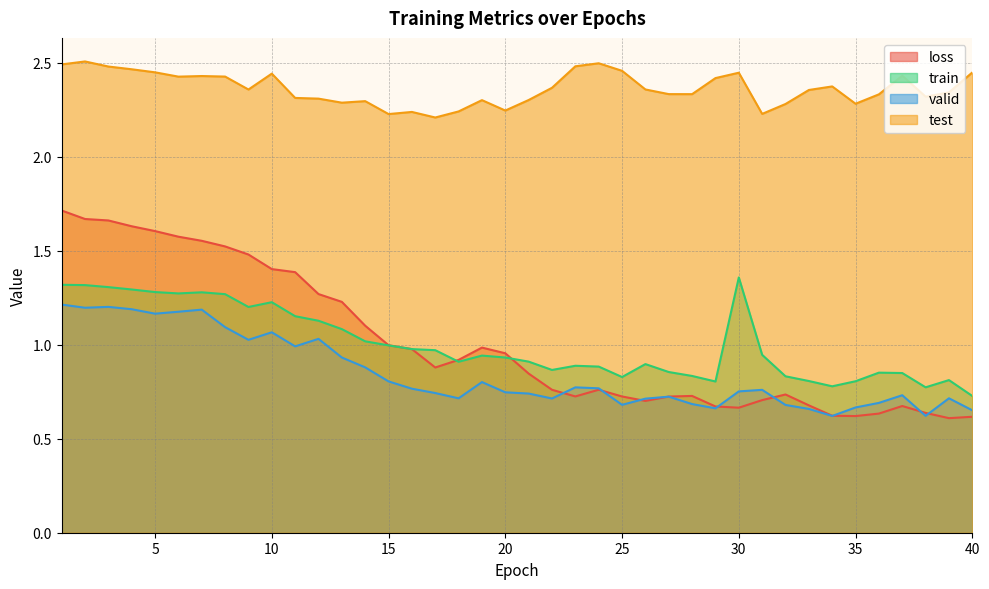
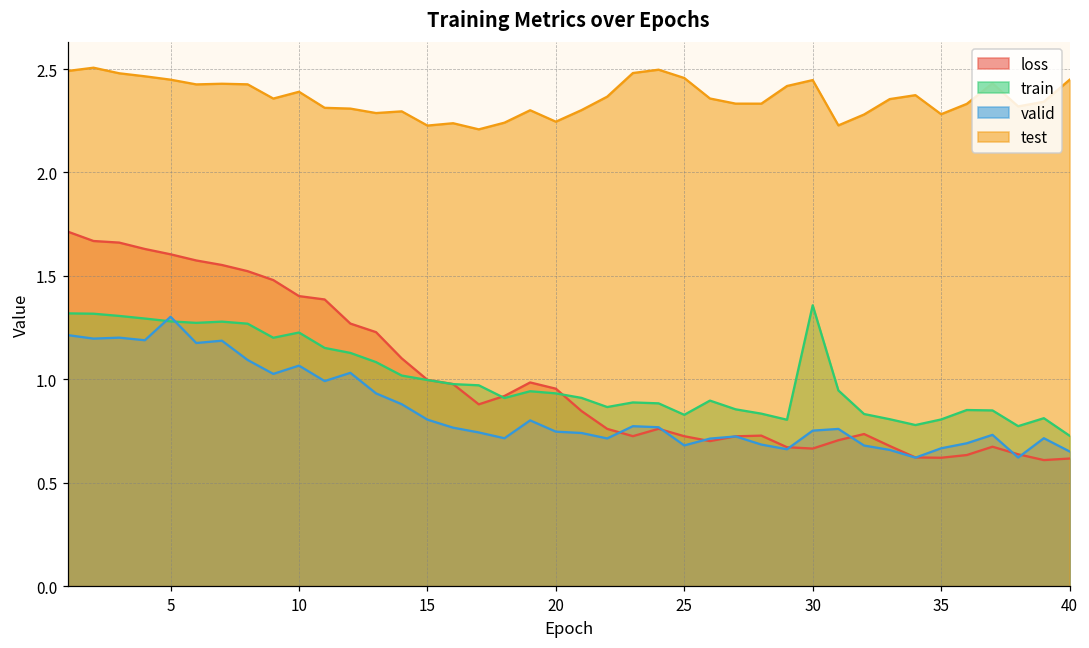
  {
    "loss": {
      "5": 1.60,
      "10": 1.40,
      "20": 0.95,
      "25": 0.72,
      "30": 0.66,
      "35": 0.62,
      "40": 0.62
    },
    "train": {
      "5": 1.28,
      "10": 1.23,
      "20": 0.93,
      "25": 0.83,
      "30": 1.36,
      "35": 0.81,
      "40": 0.73
    },
    "valid": {
-     "5": 1.17,
+     "5": 1.30,
      "10": 1.07,
      "15": 0.80,
      "20": 0.75,
      "25": 0.68,
      "30": 0.75,
      "35": 0.67,
      "40": 0.65
    },
    "test": {
      "5": 2.45,
-     "10": 2.44,
+     "10": 2.39,
      "15": 2.23,
      "20": 2.25,
      "25": 2.46,
      "30": 2.45,
      "35": 2.28,
      "40": 2.45
    }
  }
